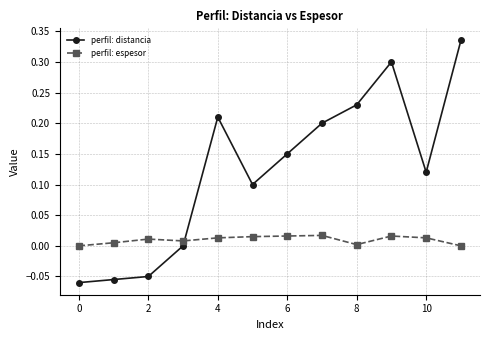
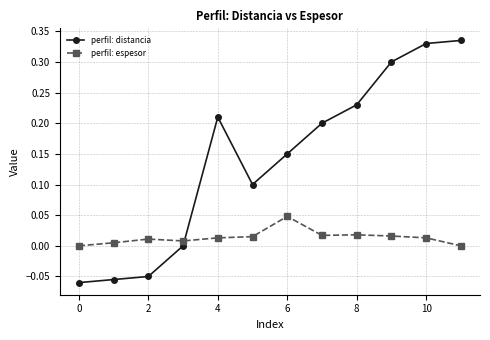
  {
    "perfil: distancia": {
      "0": -0.06,
      "2": -0.05,
      "4": 0.21,
      "6": 0.15,
      "8": 0.23,
-     "10": 0.12
+     "10": 0.33
    },
    "perfil: espesor": {
      "0": 0.00,
      "2": 0.01,
      "4": 0.01,
-     "6": 0.02,
-     "8": 0.00,
+     "6": 0.05,
+     "8": 0.02,
      "10": 0.01
    }
  }
